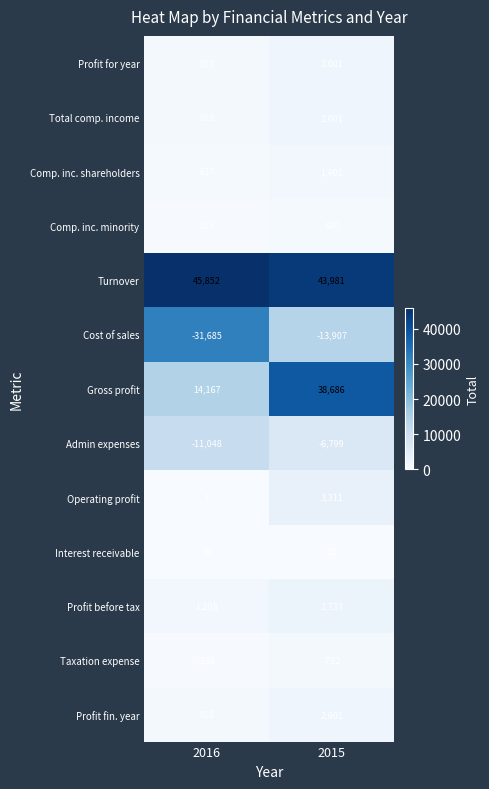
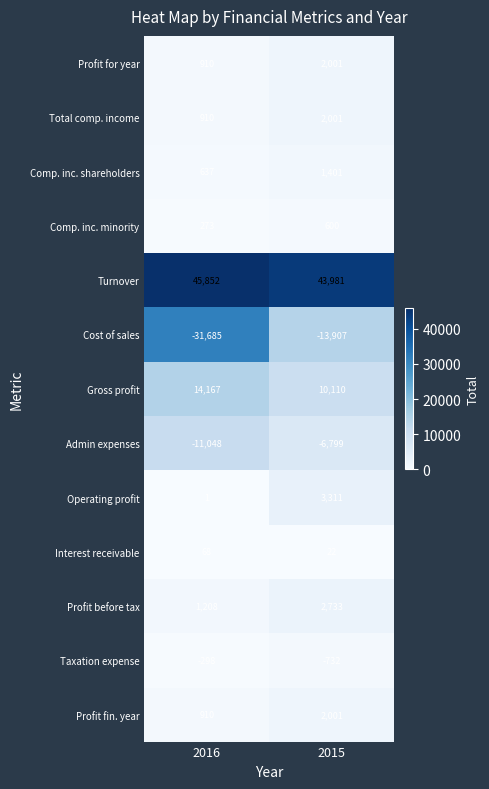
  {
    "Turnover": {
      "2016": "45,852",
      "2015": "43,981"
    },
    "Cost of sales": {
      "2016": "-31,685",
      "2015": "-13,907"
    },
    "Gross profit": {
      "2016": "14,167",
-     "2015": "38,686"
+     "2015": "10,110"
    },
    "Admin expenses": {
      "2016": "-11,048"
    }
  }
